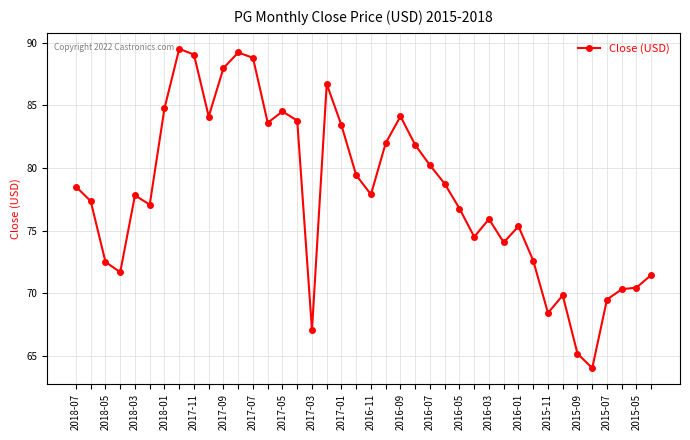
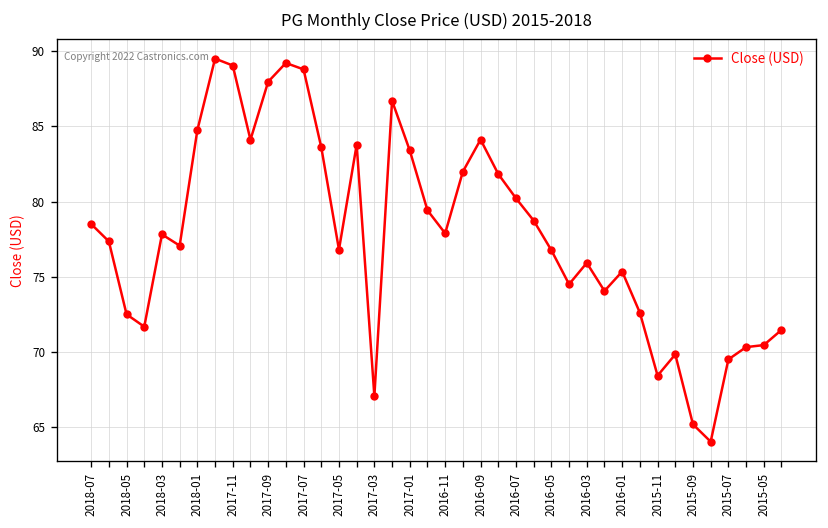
  {
    "2018-07": 78.5,
    "2018-05": 72.5,
    "2018-03": 77.8,
    "2018-01": 84.7,
    "2017-11": 89.0,
    "2017-09": 88.0,
    "2017-07": 88.8,
-   "2017-05": 84.5,
+   "2017-05": 76.8,
    "2017-03": 67.1,
    "2017-01": 83.4,
    "2016-11": 77.9,
    "2016-09": 84.1,
    "2016-07": 80.2,
    "2016-05": 76.8,
    "2016-03": 75.9,
    "2016-01": 75.4,
    "2015-11": 68.4,
    "2015-09": 65.2,
    "2015-07": 69.5,
    "2015-05": 70.5
  }
